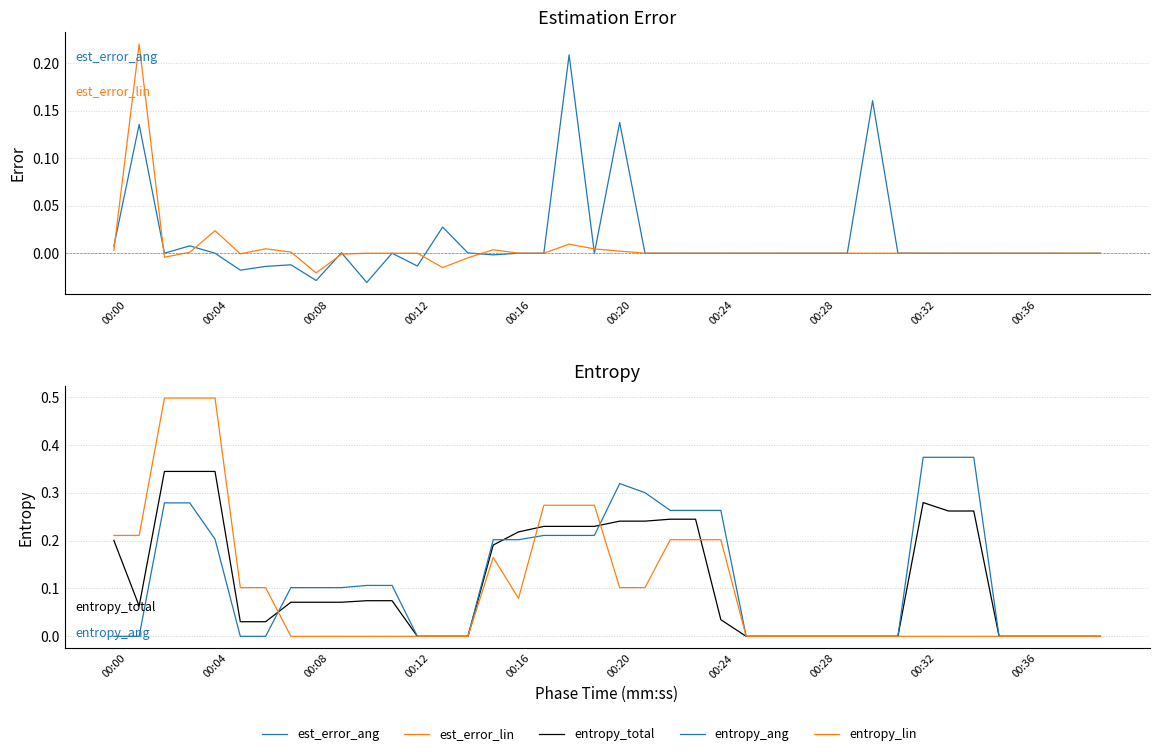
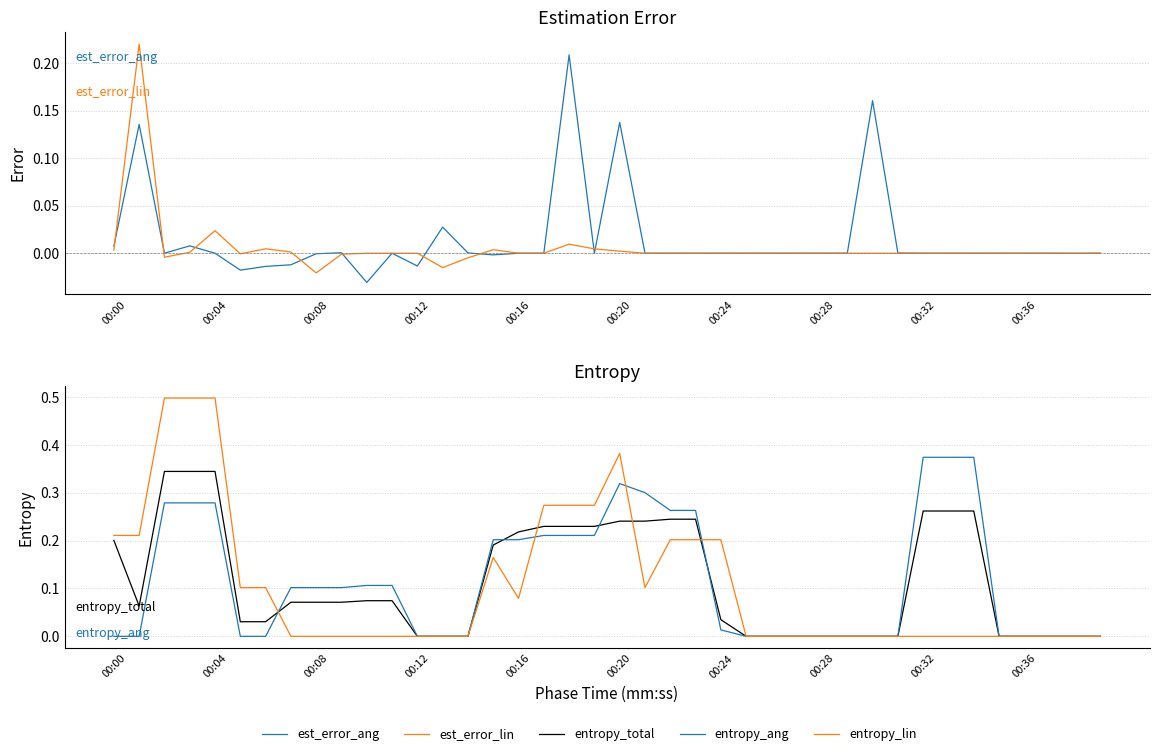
  {
    "Estimation Error": {
      "est_error_ang": {
        "00:00": 0.01,
        "00:04": 0.00,
-       "00:08": -0.03,
+       "00:08": 0.00,
        "00:12": -0.01,
        "00:20": 0.14
      },
      "est_error_lin": {
        "00:00": 0.00,
        "00:04": 0.02,
        "00:08": -0.02,
        "00:12": 0.00,
        "00:20": 0.00
      }
    },
    "Entropy": {
      "entropy_total": {
        "00:00": 0.20,
        "00:04": 0.34,
        "00:08": 0.07,
        "00:16": 0.22,
        "00:20": 0.24,
        "00:24": 0.03,
-       "00:32": 0.28
+       "00:32": 0.26
      },
      "entropy_ang": {
        "00:00": 0.00,
-       "00:04": 0.20,
+       "00:04": 0.28,
        "00:08": 0.10,
        "00:16": 0.20,
        "00:20": 0.32,
-       "00:24": 0.26,
+       "00:24": 0.01,
        "00:32": 0.37
      },
      "entropy_lin": {
        "00:00": 0.21,
        "00:04": 0.50,
        "00:08": 0.00,
        "00:16": 0.08,
-       "00:20": 0.10,
+       "00:20": 0.38,
        "00:24": 0.20,
        "00:32": 0.00
      }
    }
  }
